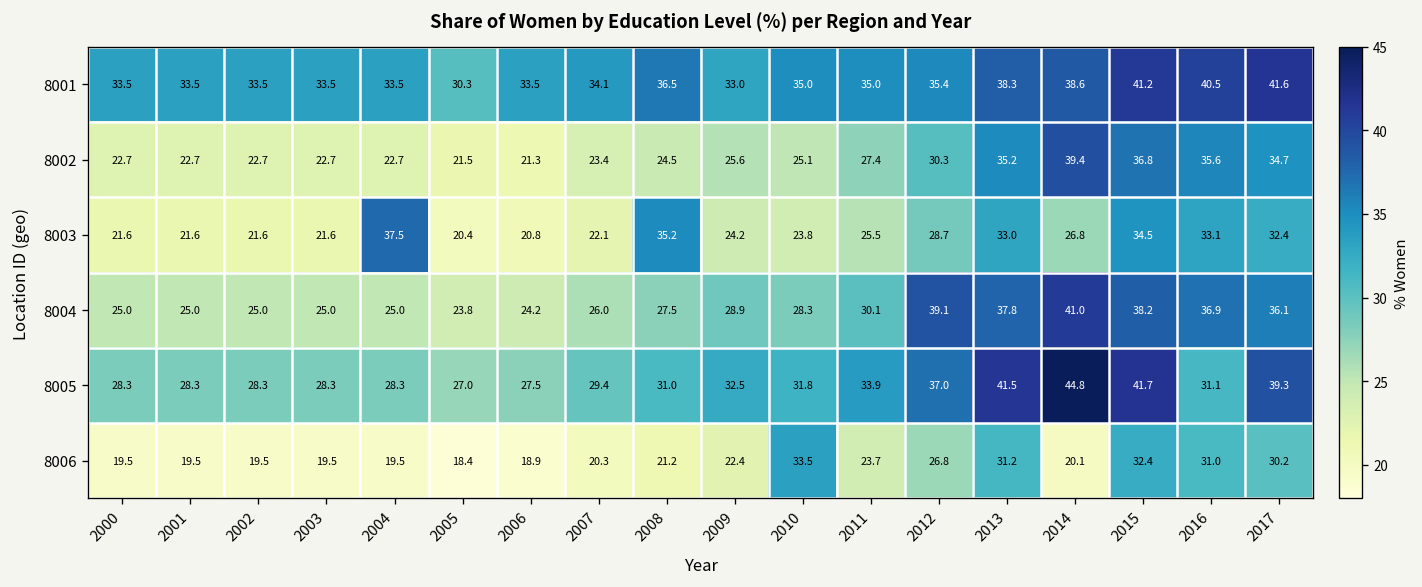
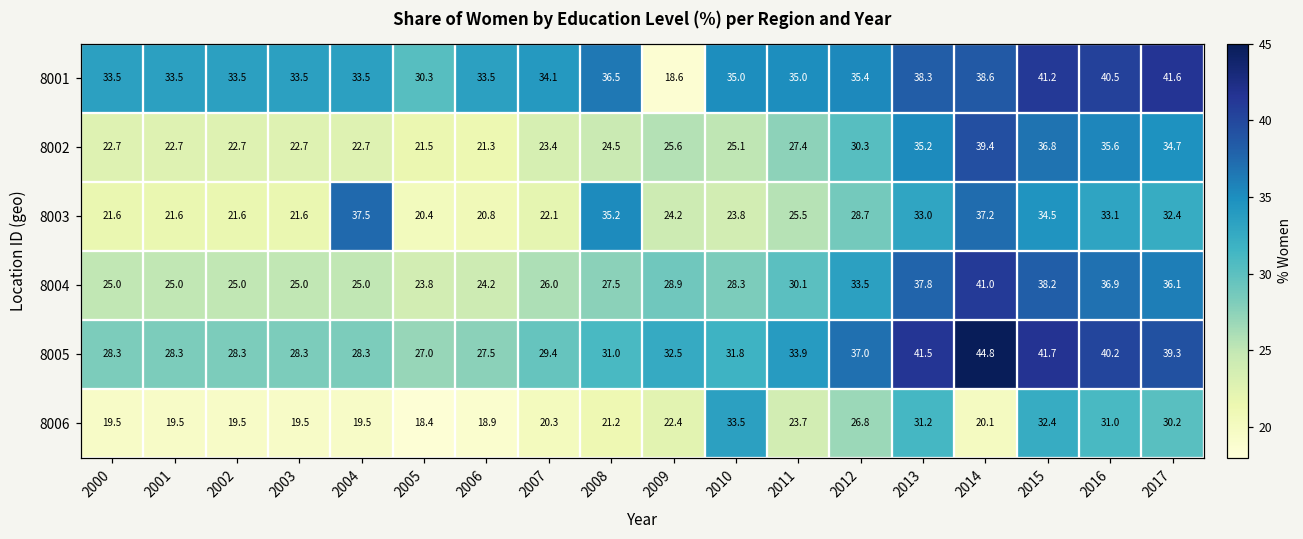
  {
    "8001": {
      "2000": 33.5,
      "2001": 33.5,
      "2002": 33.5,
      "2003": 33.5,
      "2004": 33.5,
      "2005": 30.3,
      "2006": 33.5,
      "2007": 34.1,
      "2008": 36.5,
-     "2009": 33.0,
+     "2009": 18.6,
      "2010": 35.0,
      "2011": 35.0,
      "2012": 35.4,
      "2013": 38.3,
      "2014": 38.6,
      "2015": 41.2,
      "2016": 40.5,
      "2017": 41.6
    },
    "8002": {
      "2000": 22.7,
      "2001": 22.7,
      "2002": 22.7,
      "2003": 22.7,
      "2004": 22.7,
      "2005": 21.5,
      "2006": 21.3,
      "2007": 23.4,
      "2008": 24.5,
      "2009": 25.6,
      "2010": 25.1,
      "2011": 27.4,
      "2012": 30.3,
      "2013": 35.2,
      "2014": 39.4,
      "2015": 36.8,
      "2016": 35.6,
      "2017": 34.7
    },
    "8003": {
      "2000": 21.6,
      "2001": 21.6,
      "2002": 21.6,
      "2003": 21.6,
      "2004": 37.5,
      "2005": 20.4,
      "2006": 20.8,
      "2007": 22.1,
      "2008": 35.2,
      "2009": 24.2,
      "2010": 23.8,
      "2011": 25.5,
      "2012": 28.7,
      "2013": 33.0,
-     "2014": 26.8,
+     "2014": 37.2,
      "2015": 34.5,
      "2016": 33.1,
      "2017": 32.4
    },
    "8004": {
      "2000": 25.0,
      "2001": 25.0,
      "2002": 25.0,
      "2003": 25.0,
      "2004": 25.0,
      "2005": 23.8,
      "2006": 24.2,
      "2007": 26.0,
      "2008": 27.5,
      "2009": 28.9,
      "2010": 28.3,
      "2011": 30.1,
-     "2012": 39.1,
+     "2012": 33.5,
      "2013": 37.8,
      "2014": 41.0,
      "2015": 38.2,
      "2016": 36.9,
      "2017": 36.1
    },
    "8005": {
      "2000": 28.3,
      "2001": 28.3,
      "2002": 28.3,
      "2003": 28.3,
      "2004": 28.3,
      "2005": 27.0,
      "2006": 27.5,
      "2007": 29.4,
      "2008": 31.0,
      "2009": 32.5,
      "2010": 31.8,
      "2011": 33.9,
      "2012": 37.0,
      "2013": 41.5,
      "2014": 44.8,
      "2015": 41.7,
-     "2016": 31.1,
+     "2016": 40.2,
      "2017": 39.3
    },
    "8006": {
      "2000": 19.5,
      "2001": 19.5,
      "2002": 19.5,
      "2003": 19.5,
      "2004": 19.5,
      "2005": 18.4,
      "2006": 18.9,
      "2007": 20.3,
      "2008": 21.2,
      "2009": 22.4,
      "2010": 33.5,
      "2011": 23.7,
      "2012": 26.8,
      "2013": 31.2,
      "2014": 20.1,
      "2015": 32.4,
      "2016": 31.0,
      "2017": 30.2
    }
  }
